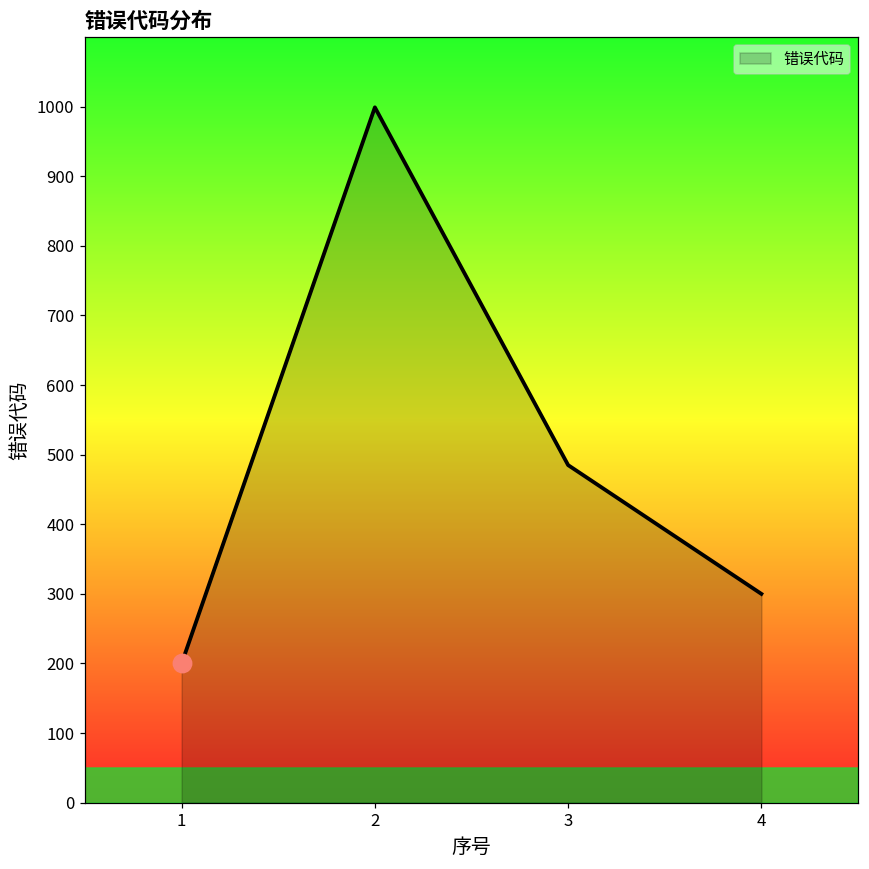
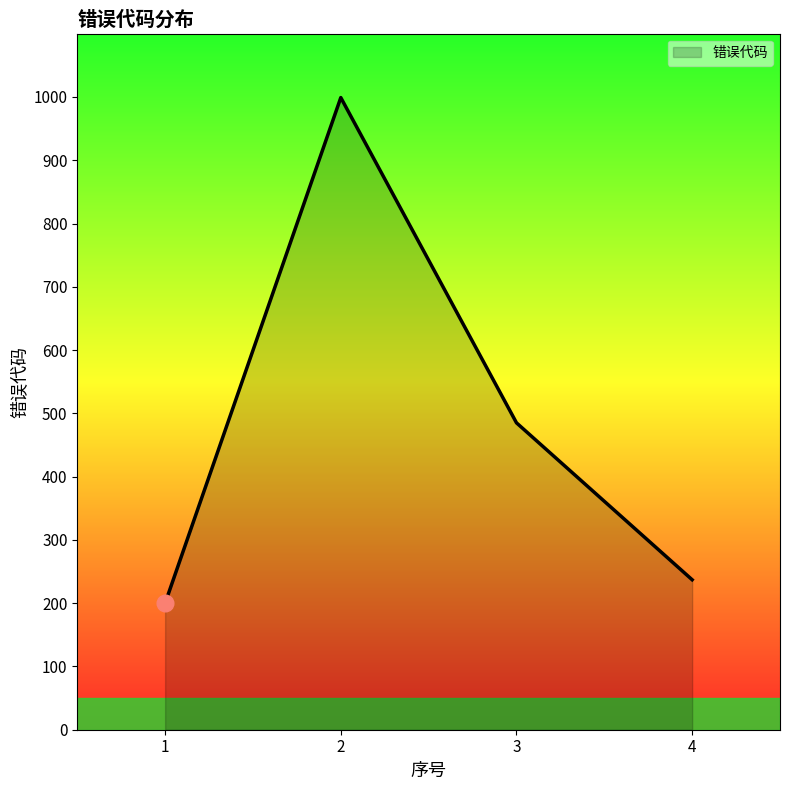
  {
    "错误代码": {
      "2": 1000,
      "3": 490,
-     "4": 300
+     "4": 240
    }
  }
